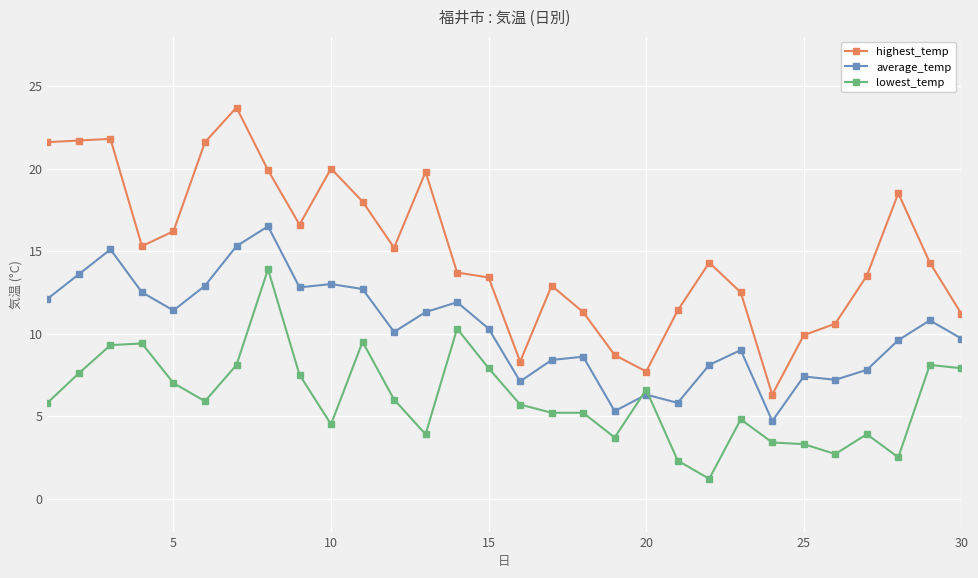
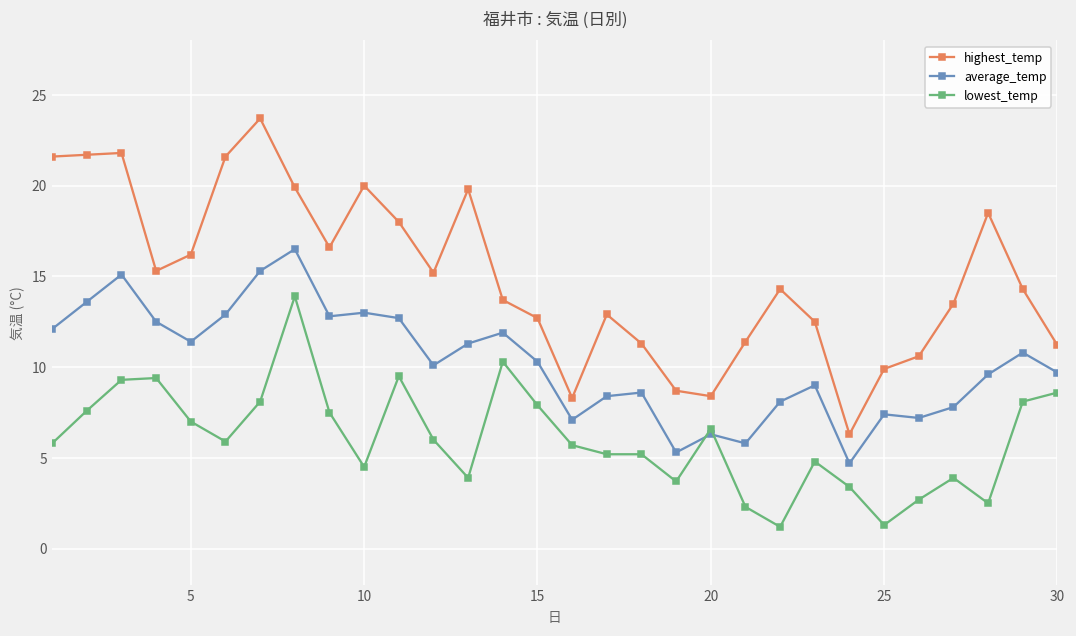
  {
    "highest_temp": {
      "5": 16.2,
      "10": 20.0,
-     "15": 13.4,
-     "20": 7.7,
+     "15": 12.7,
+     "20": 8.4,
      "25": 9.9,
      "30": 11.2
    },
    "average_temp": {
      "5": 11.4,
      "10": 13.0,
      "15": 10.3,
      "20": 6.3,
      "25": 7.4,
      "30": 9.7
    },
    "lowest_temp": {
      "5": 7.0,
      "10": 4.5,
      "15": 7.9,
      "20": 6.6,
-     "25": 3.3,
-     "30": 7.9
+     "25": 1.3,
+     "30": 8.6
    }
  }
